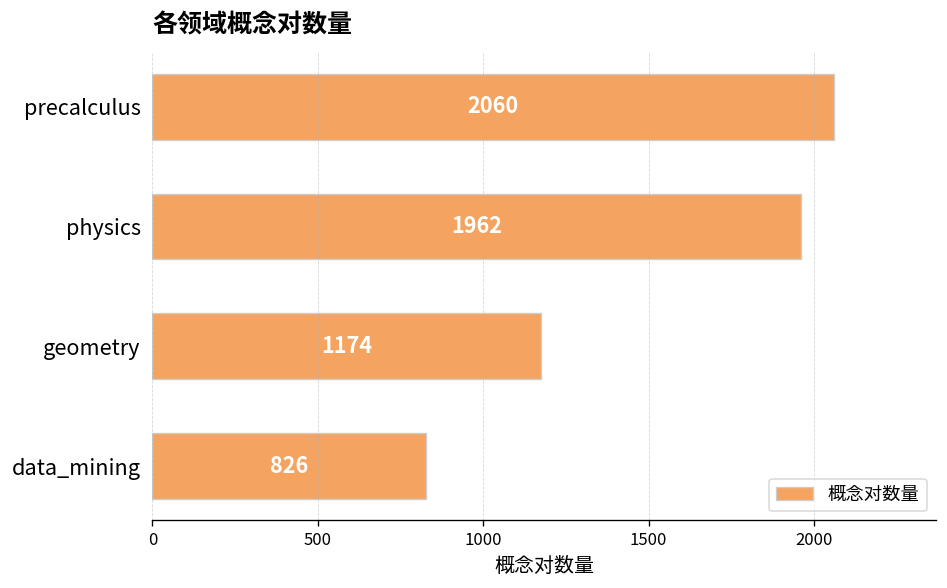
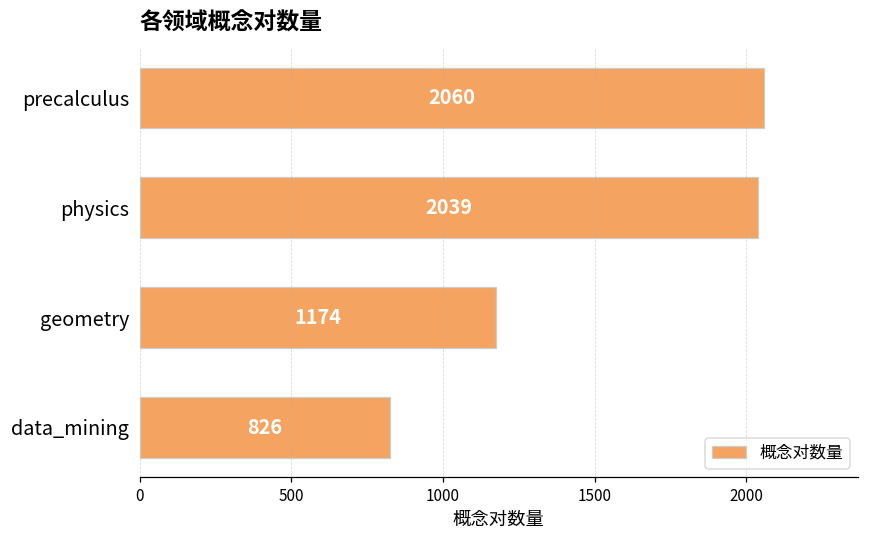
  {
    "precalculus": 2060,
-   "physics": 1962,
+   "physics": 2039,
    "geometry": 1174,
    "data_mining": 826
  }
